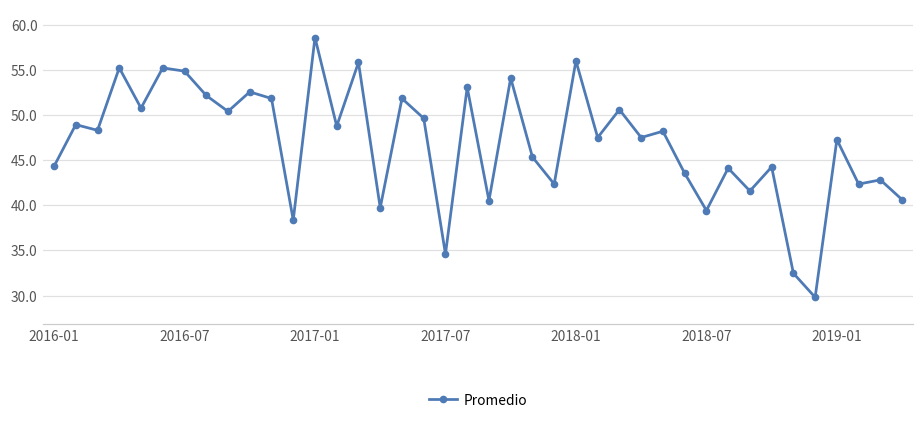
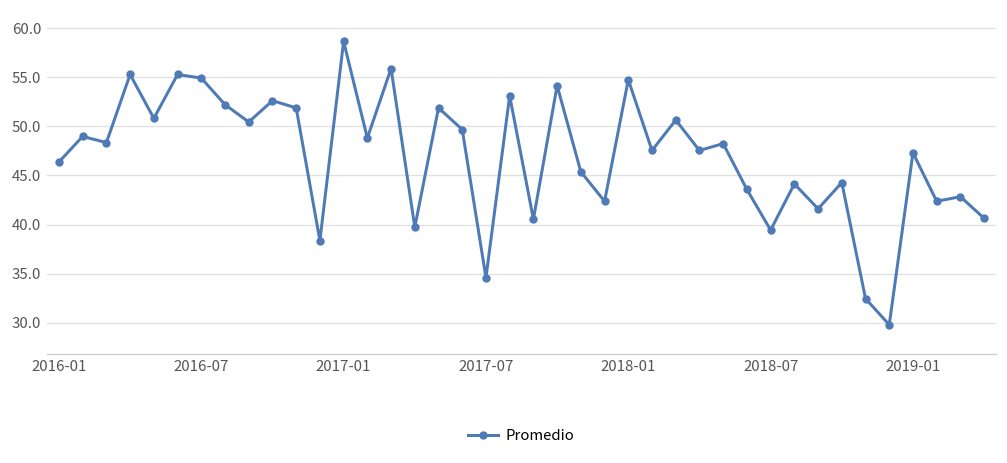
  {
-   "2016-01": 44,
+   "2016-01": 46,
    "2016-07": 55,
    "2017-01": 59,
    "2017-07": 35,
-   "2018-01": 56,
+   "2018-01": 55,
    "2018-07": 39,
    "2019-01": 47
  }
